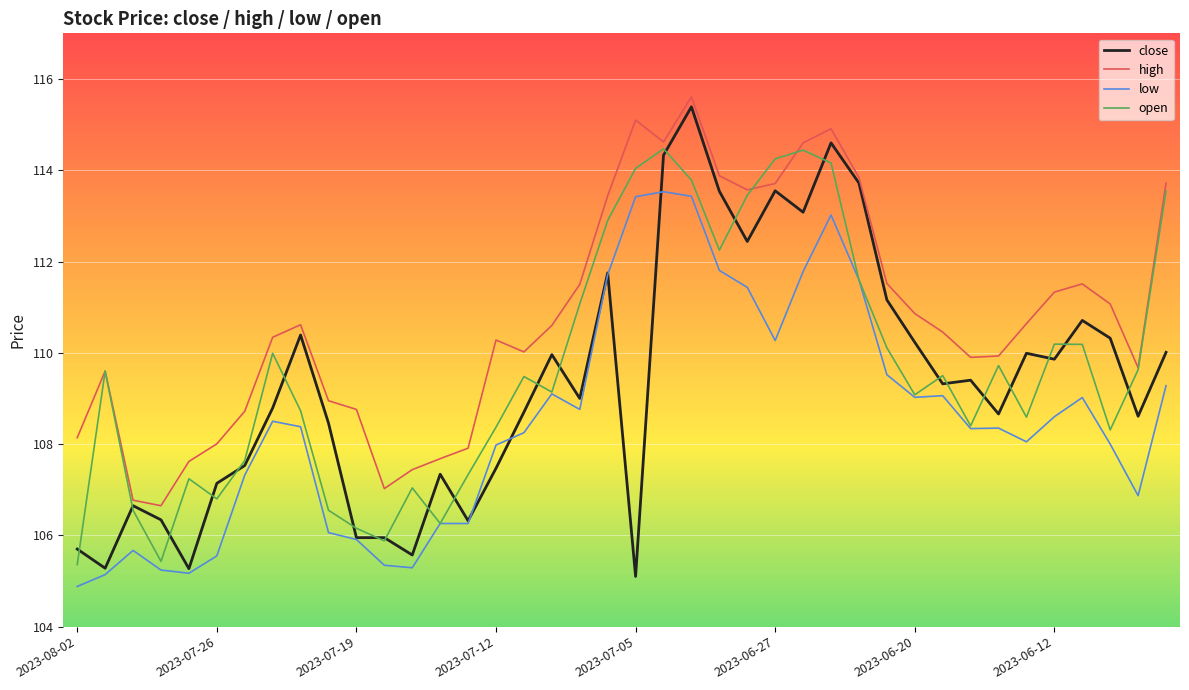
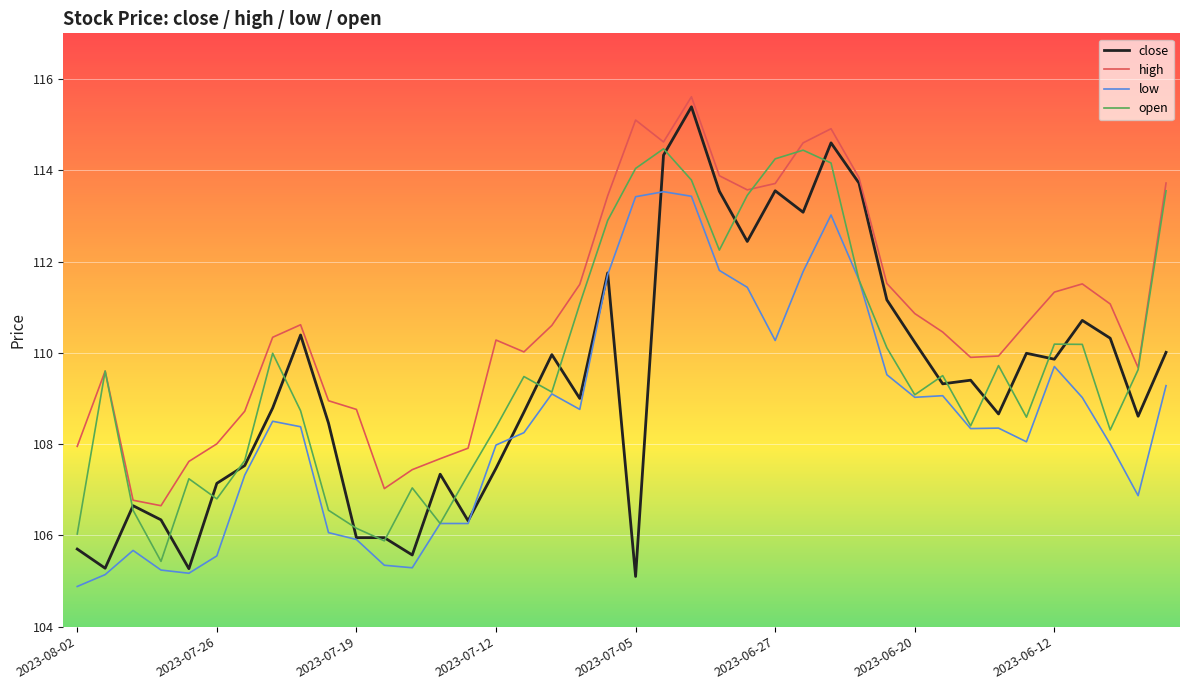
  {
    "close": {
      "2023-08-02": 105.7,
      "2023-07-26": 107.1,
      "2023-07-12": 107.5,
      "2023-07-05": 105.1,
      "2023-06-27": 113.6,
      "2023-06-20": 110.2,
      "2023-06-12": 109.9
    },
    "high": {
-     "2023-08-02": 108.1,
+     "2023-08-02": 108.0,
      "2023-07-26": 108.0,
      "2023-07-19": 108.8,
      "2023-07-12": 110.3,
      "2023-07-05": 115.1,
      "2023-06-27": 113.7,
      "2023-06-20": 110.9,
      "2023-06-12": 111.3
    },
    "low": {
      "2023-08-02": 104.9,
      "2023-07-26": 105.6,
      "2023-07-12": 108.0,
      "2023-07-05": 113.4,
      "2023-06-27": 110.3,
-     "2023-06-12": 108.6
+     "2023-06-12": 109.7
    },
    "open": {
-     "2023-08-02": 105.4,
+     "2023-08-02": 106.0,
      "2023-07-26": 106.8,
      "2023-07-19": 106.2,
      "2023-07-12": 108.4,
      "2023-07-05": 114.0,
      "2023-06-27": 114.3,
      "2023-06-12": 110.2
    }
  }
